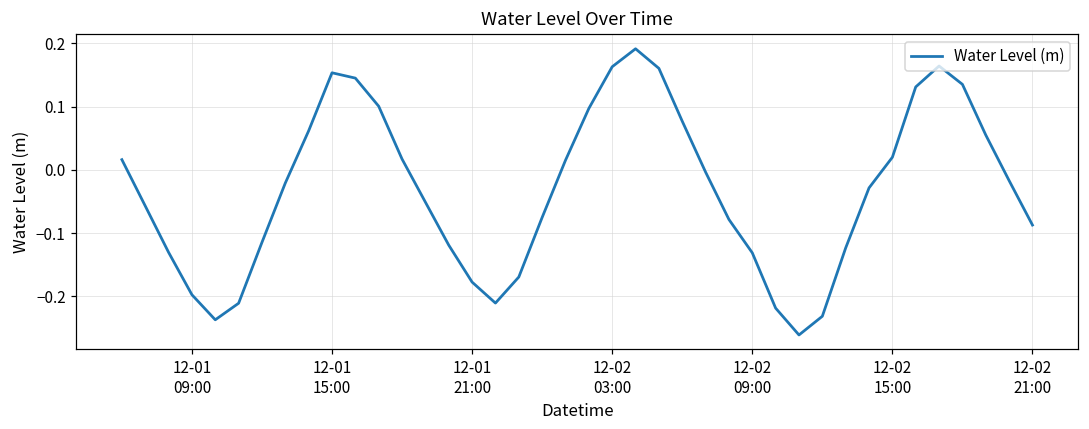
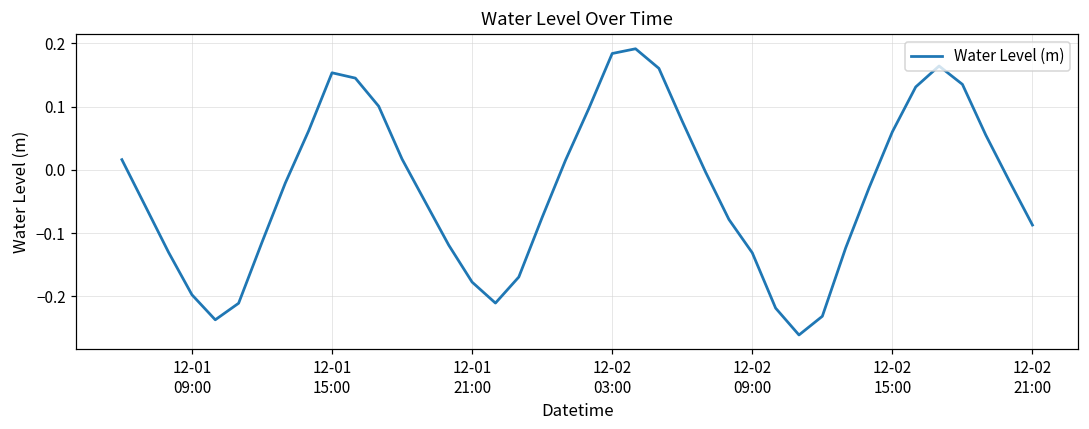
  {
    "12-01 09:00": -0.20,
    "12-01 15:00": 0.15,
    "12-01 21:00": -0.18,
-   "12-02 03:00": 0.16,
+   "12-02 03:00": 0.18,
    "12-02 09:00": -0.13,
-   "12-02 15:00": 0.02,
+   "12-02 15:00": 0.06,
    "12-02 21:00": -0.09
  }
